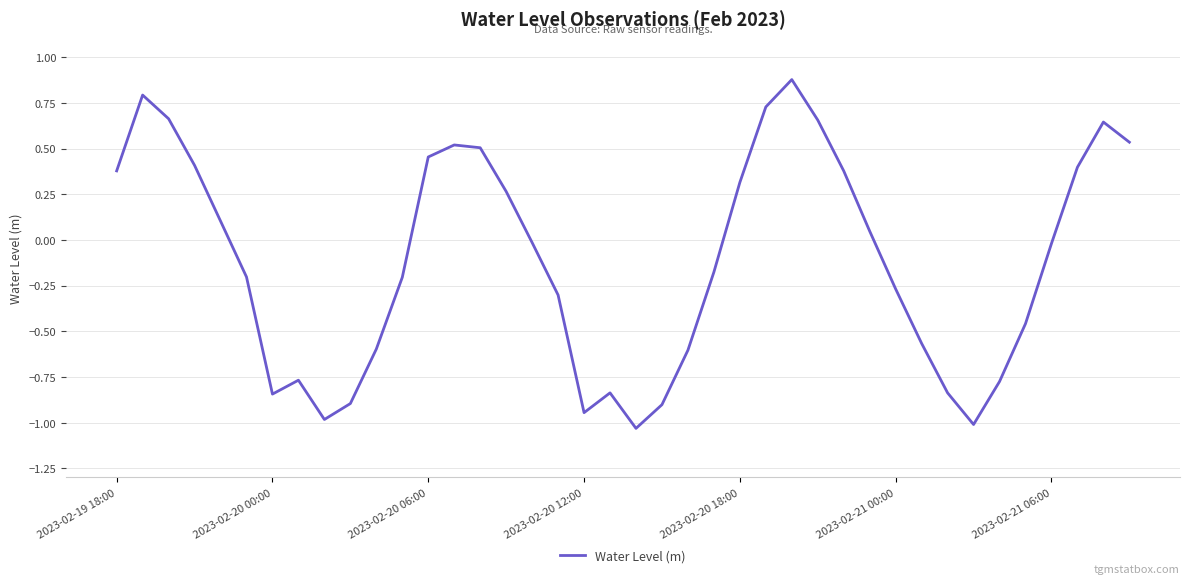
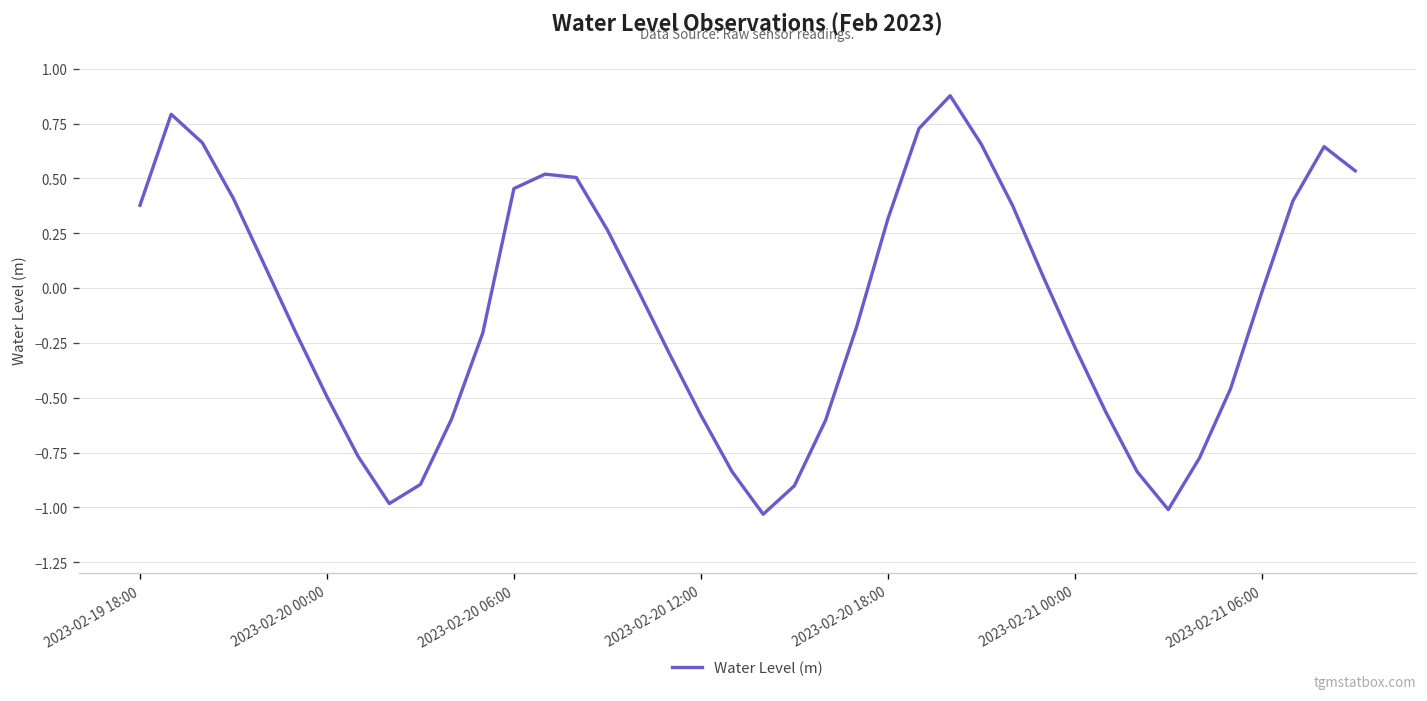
  {
    "2023-02-19 18:00": 0.38,
-   "2023-02-20 00:00": -0.84,
+   "2023-02-20 00:00": -0.50,
    "2023-02-20 06:00": 0.45,
-   "2023-02-20 12:00": -0.95,
+   "2023-02-20 12:00": -0.58,
    "2023-02-20 18:00": 0.31,
    "2023-02-21 00:00": -0.27,
    "2023-02-21 06:00": -0.02
  }
